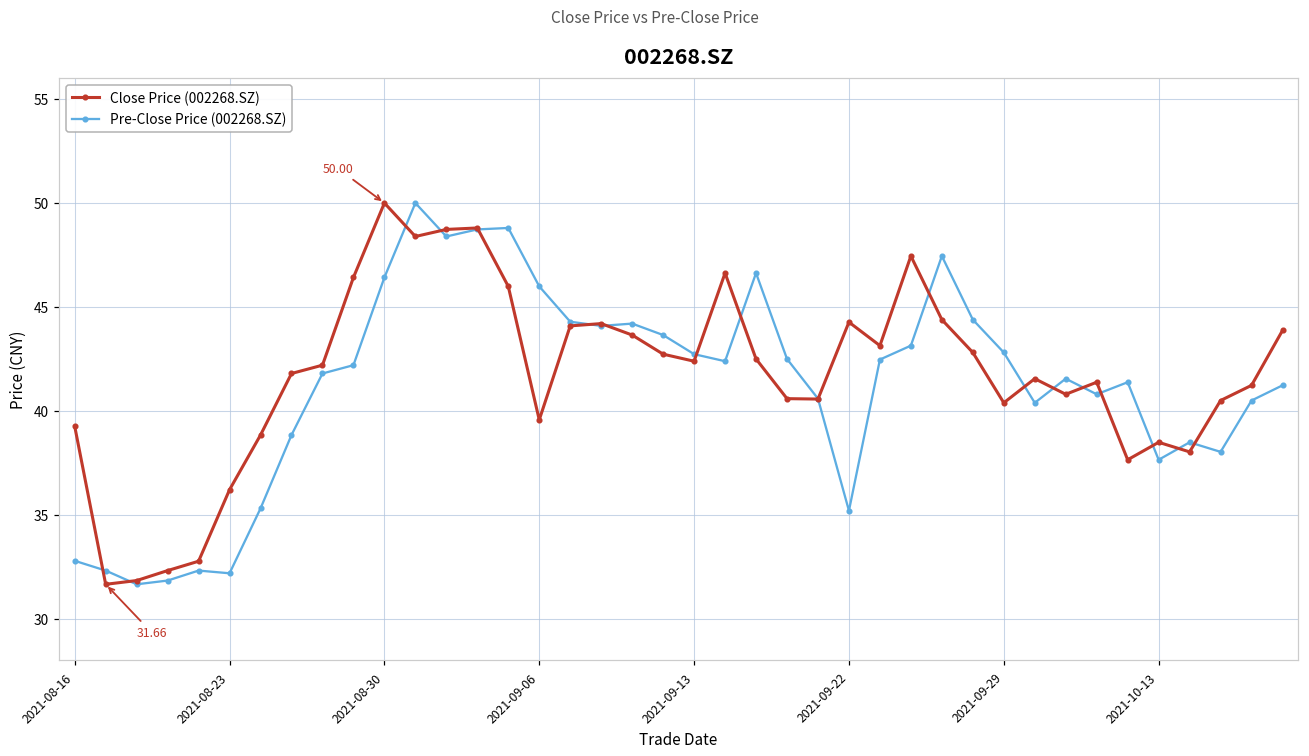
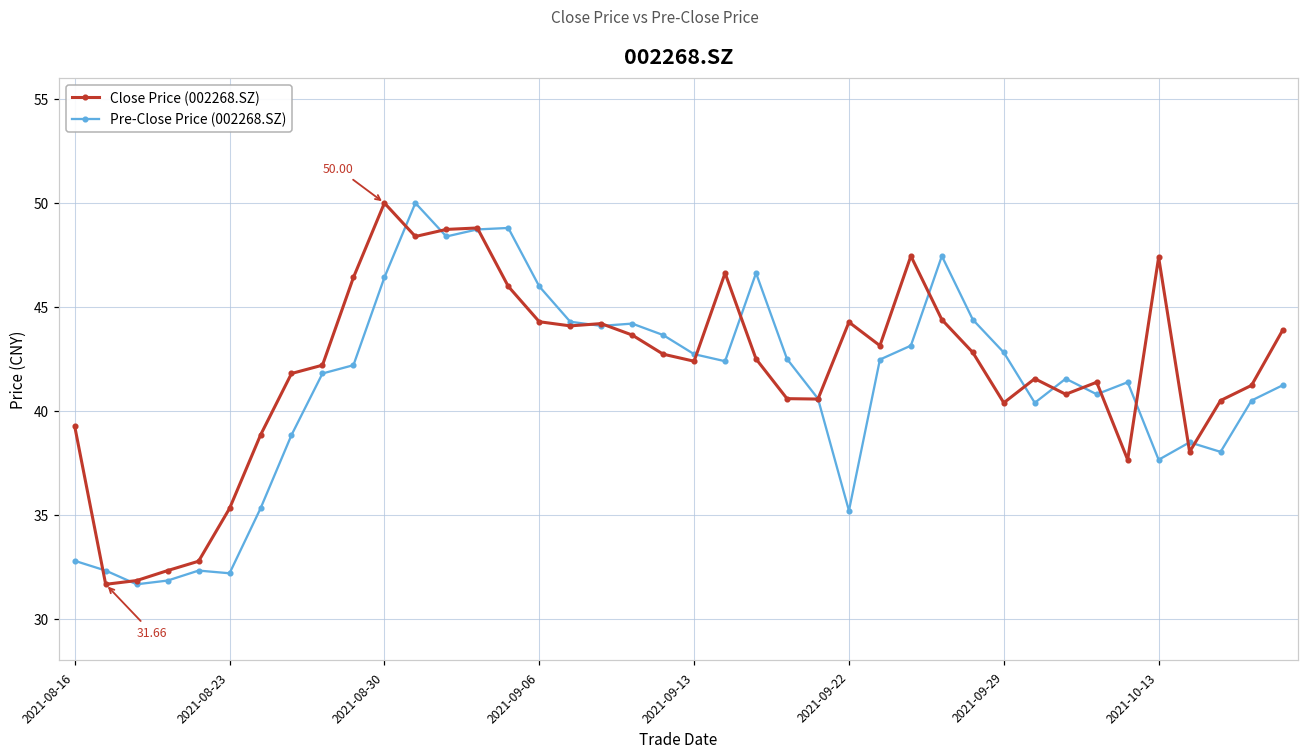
  {
    "Close Price (002268.SZ)": {
      "2021-08-16": 39.3,
-     "2021-08-23": 36.2,
-     "2021-09-06": 39.6,
+     "2021-08-23": 35.3,
+     "2021-09-06": 44.3,
      "2021-09-13": 42.4,
      "2021-09-22": 44.3,
      "2021-09-29": 40.4,
-     "2021-10-13": 38.5
+     "2021-10-13": 47.4
    },
    "Pre-Close Price (002268.SZ)": {
      "2021-08-16": 32.8,
      "2021-08-23": 32.2,
      "2021-08-30": 46.4,
      "2021-09-06": 46.0,
      "2021-09-13": 42.7,
      "2021-09-22": 35.2,
      "2021-09-29": 42.8,
      "2021-10-13": 37.7
    }
  }
